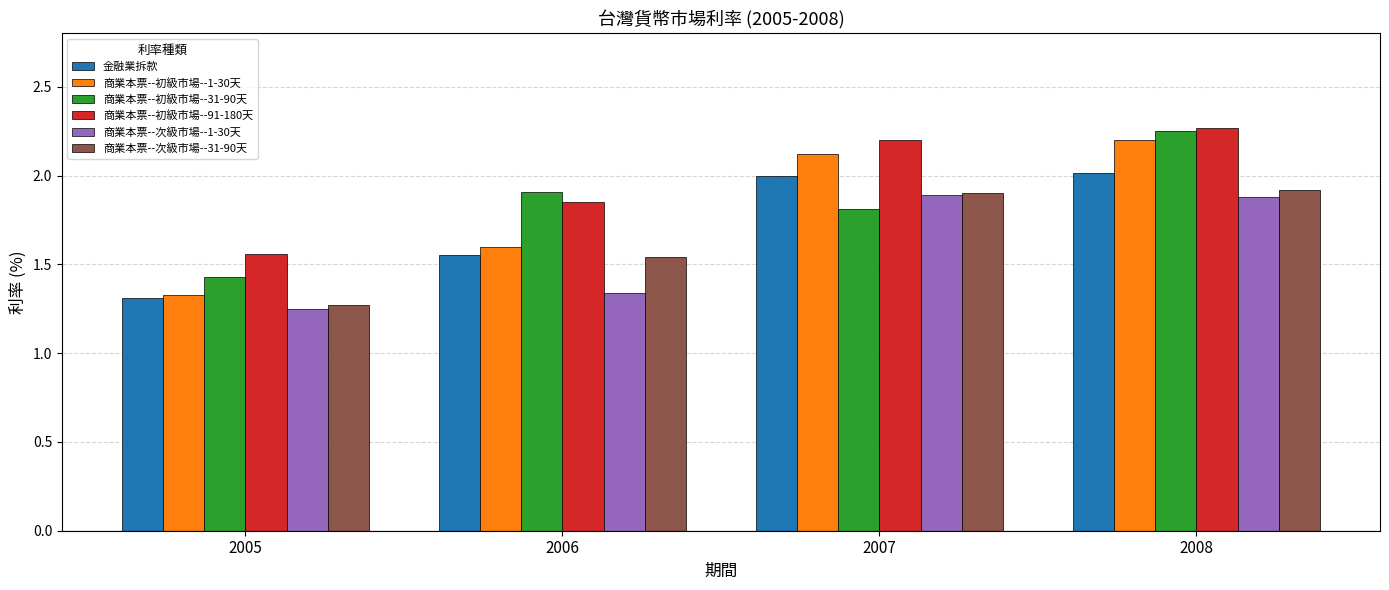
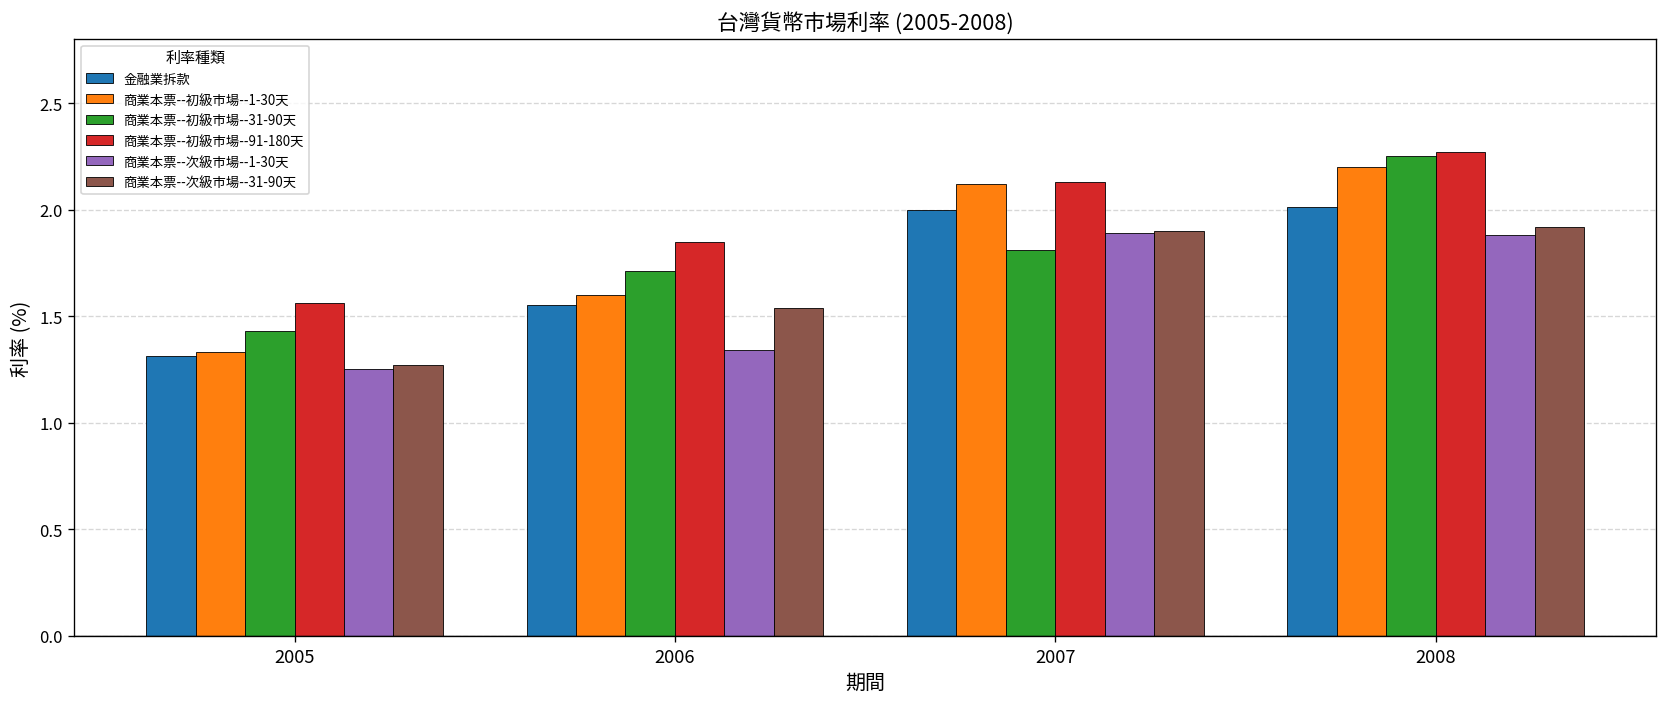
  {
    "金融業拆款": {
      "2005": 1.31,
      "2006": 1.55,
      "2007": 2.00,
      "2008": 2.01
    },
    "商業本票--初級市場--1-30天": {
      "2005": 1.33,
      "2006": 1.60,
      "2007": 2.12,
      "2008": 2.20
    },
    "商業本票--初級市場--31-90天": {
      "2005": 1.43,
-     "2006": 1.91,
+     "2006": 1.71,
      "2007": 1.81,
      "2008": 2.25
    },
    "商業本票--初級市場--91-180天": {
      "2005": 1.56,
      "2006": 1.85,
-     "2007": 2.20,
+     "2007": 2.13,
      "2008": 2.27
    },
    "商業本票--次級市場--1-30天": {
      "2005": 1.25,
      "2006": 1.34,
      "2007": 1.89,
      "2008": 1.88
    },
    "商業本票--次級市場--31-90天": {
      "2005": 1.27,
      "2006": 1.54,
      "2007": 1.90,
      "2008": 1.92
    }
  }
